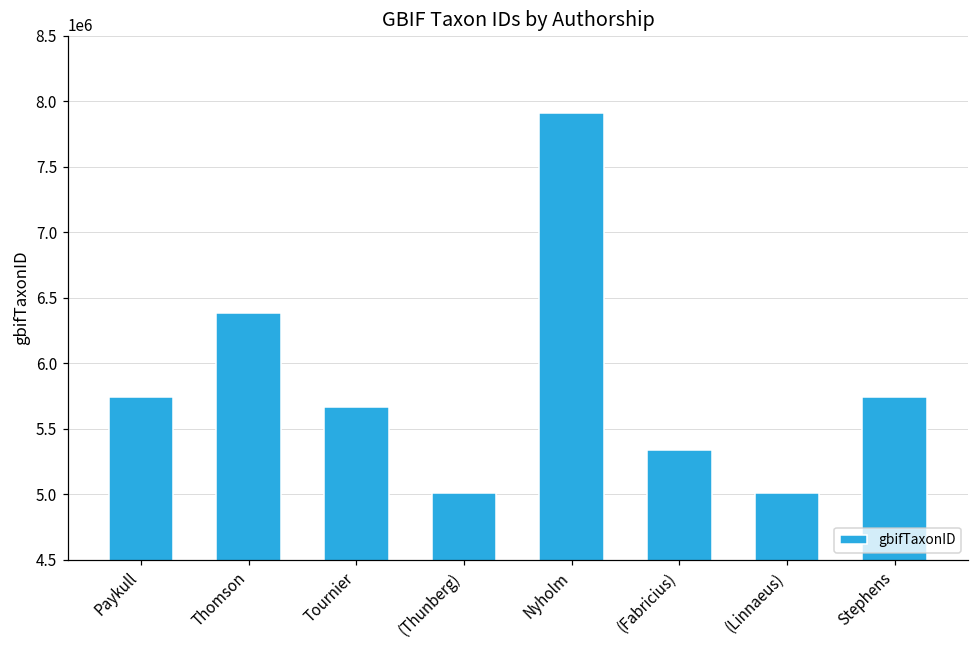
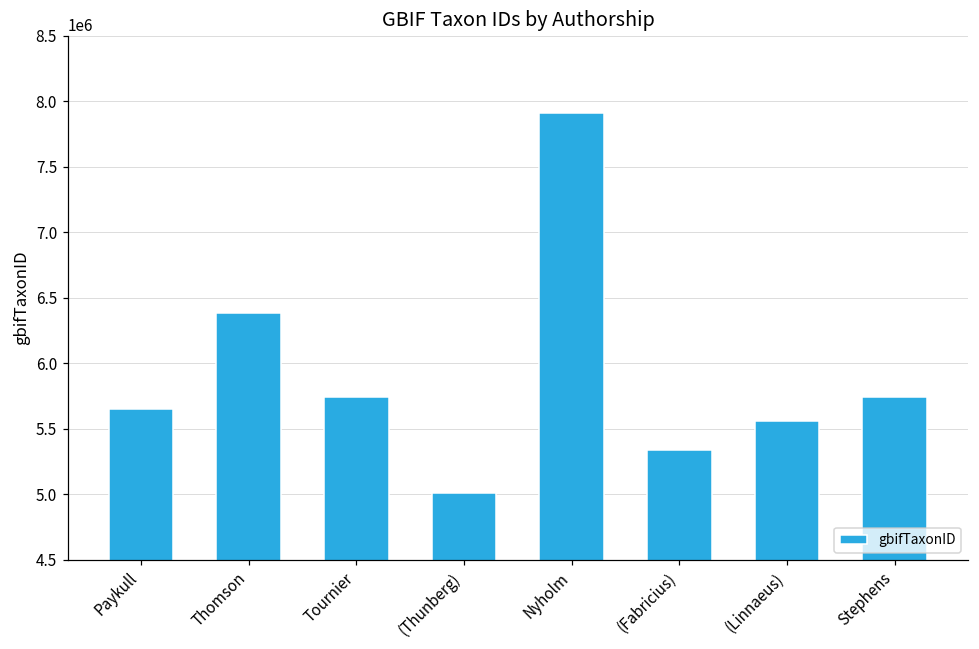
  {
-   "Paykull": 5740000,
+   "Paykull": 5650000,
    "Thomson": 6380000,
-   "Tournier": 5670000,
+   "Tournier": 5740000,
    "(Thunberg)": 5010000,
    "Nyholm": 7910000,
    "(Fabricius)": 5340000,
-   "(Linnaeus)": 5010000,
+   "(Linnaeus)": 5560000,
    "Stephens": 5740000
  }
